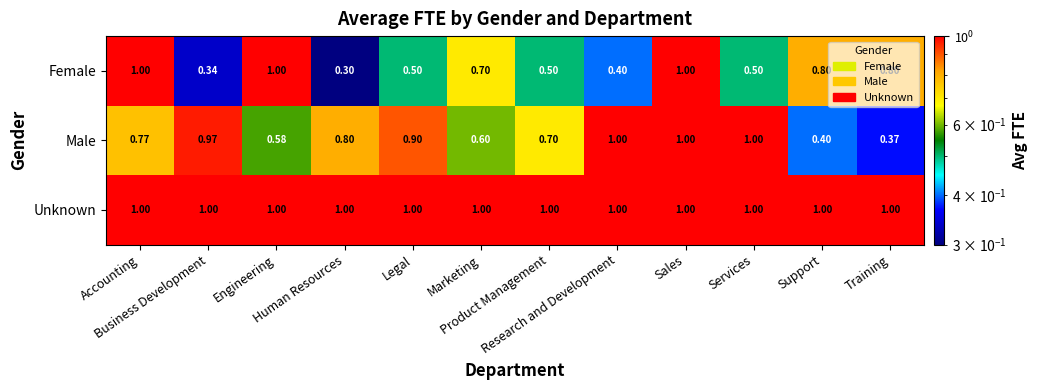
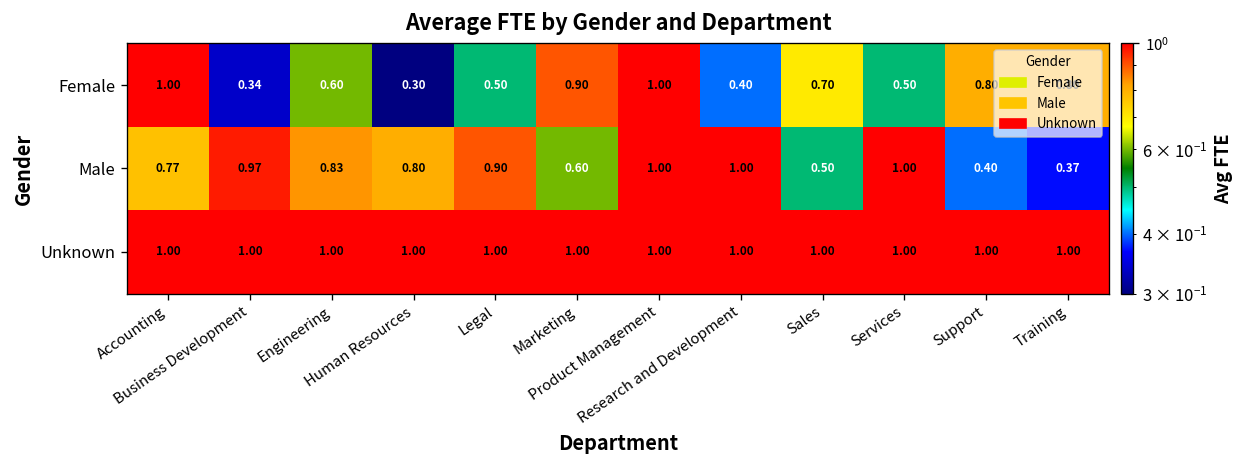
  {
    "Female": {
      "Accounting": 1.00,
      "Business Development": 0.34,
-     "Engineering": 1.00,
+     "Engineering": 0.60,
      "Human Resources": 0.30,
      "Legal": 0.50,
-     "Marketing": 0.70,
-     "Product Management": 0.50,
+     "Marketing": 0.90,
+     "Product Management": 1.00,
      "Research and Development": 0.40,
-     "Sales": 1.00,
+     "Sales": 0.70,
      "Services": 0.50
    },
    "Male": {
      "Accounting": 0.77,
      "Business Development": 0.97,
-     "Engineering": 0.58,
+     "Engineering": 0.83,
      "Human Resources": 0.80,
      "Legal": 0.90,
      "Marketing": 0.60,
-     "Product Management": 0.70,
+     "Product Management": 1.00,
      "Research and Development": 1.00,
-     "Sales": 1.00,
+     "Sales": 0.50,
      "Services": 1.00,
      "Support": 0.40,
      "Training": 0.37
    },
    "Unknown": {
      "Accounting": 1.00,
      "Business Development": 1.00,
      "Engineering": 1.00,
      "Human Resources": 1.00,
      "Legal": 1.00,
      "Marketing": 1.00,
      "Product Management": 1.00,
      "Research and Development": 1.00,
      "Sales": 1.00,
      "Services": 1.00,
      "Support": 1.00,
      "Training": 1.00
    }
  }
